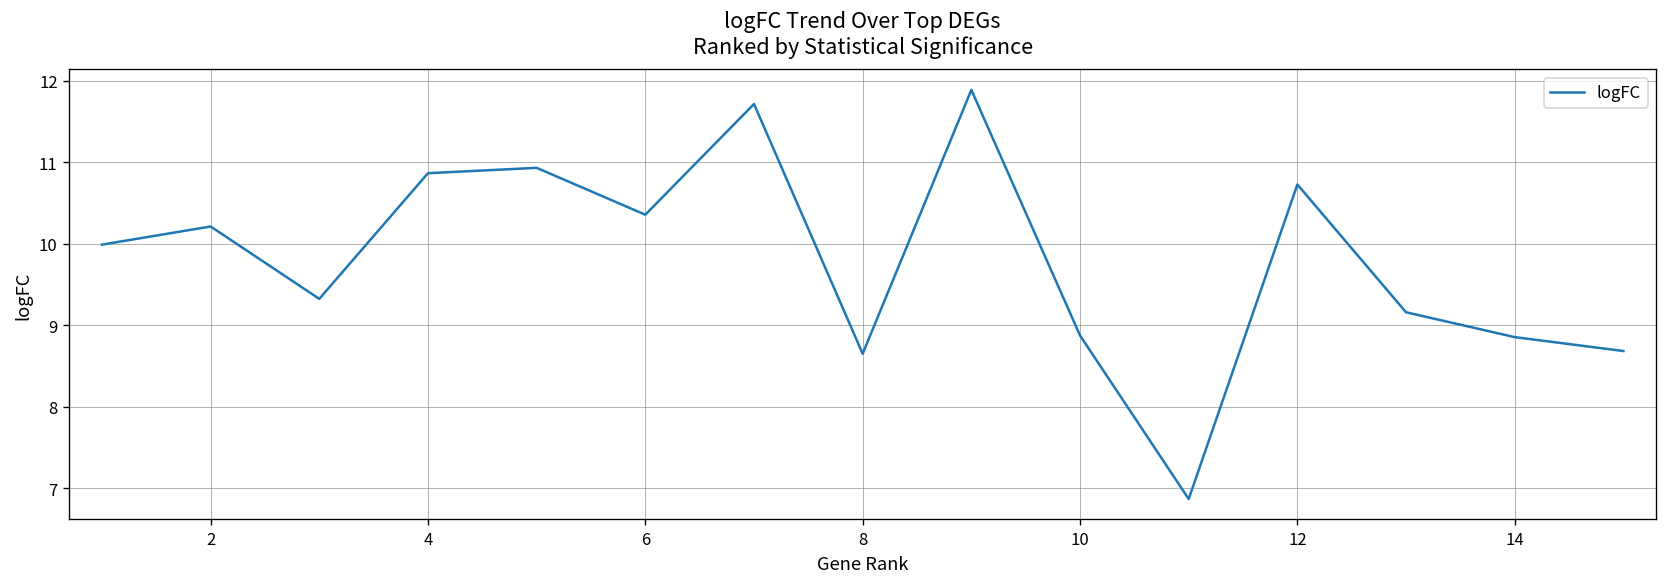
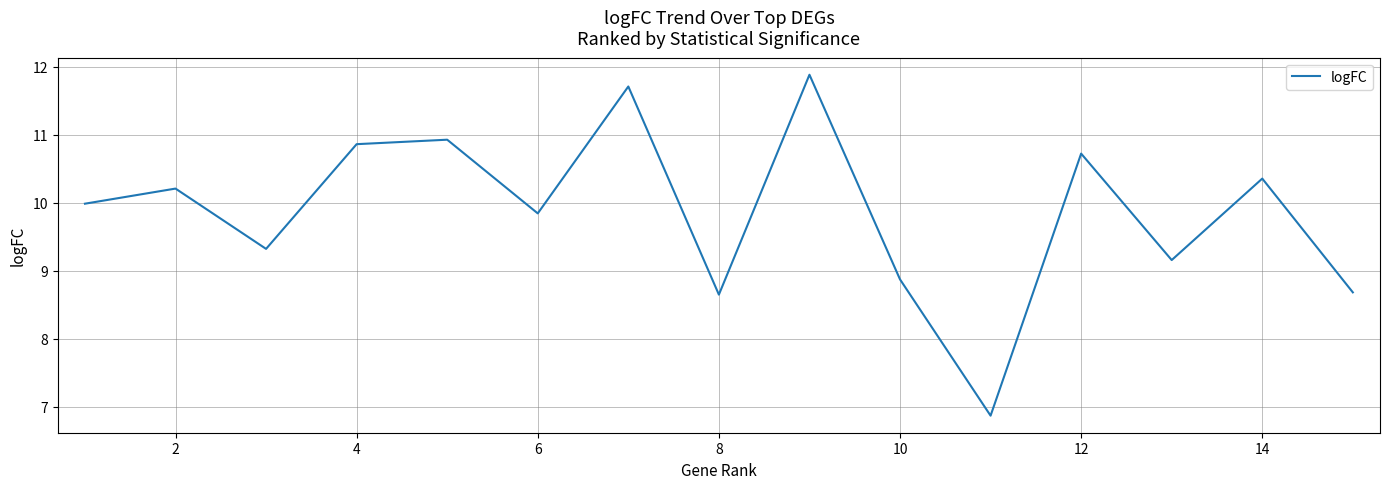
  {
    "2": 10.2,
    "4": 10.9,
-   "6": 10.4,
+   "6": 9.8,
    "8": 8.7,
    "10": 8.9,
    "12": 10.7,
-   "14": 8.9
+   "14": 10.4
  }
